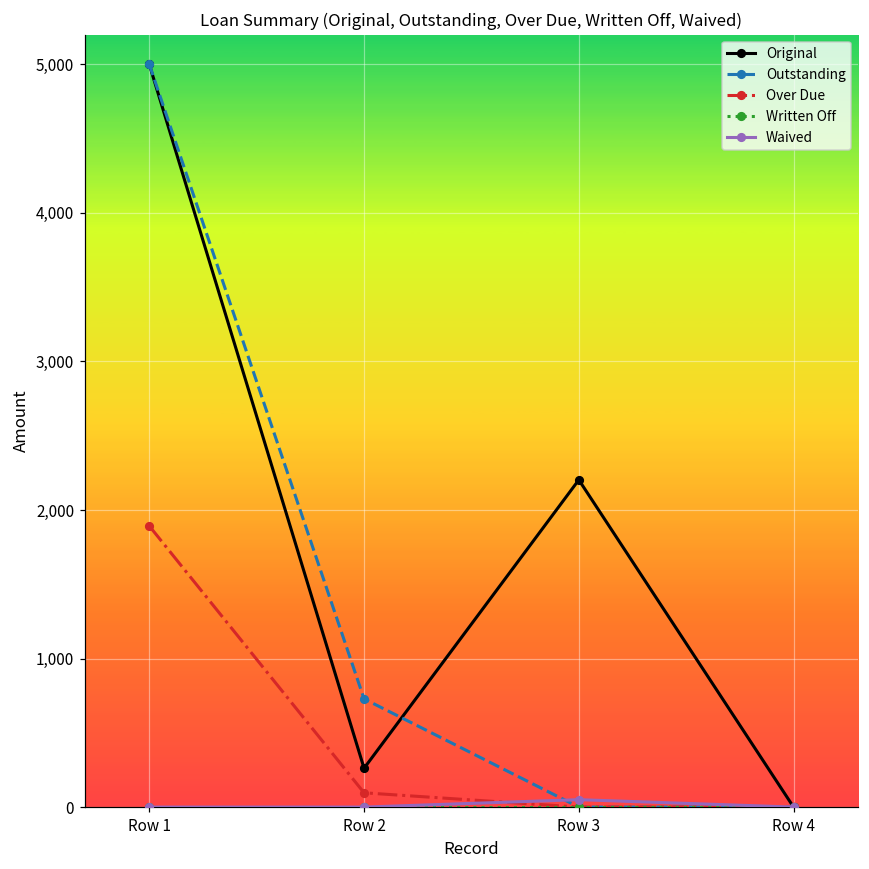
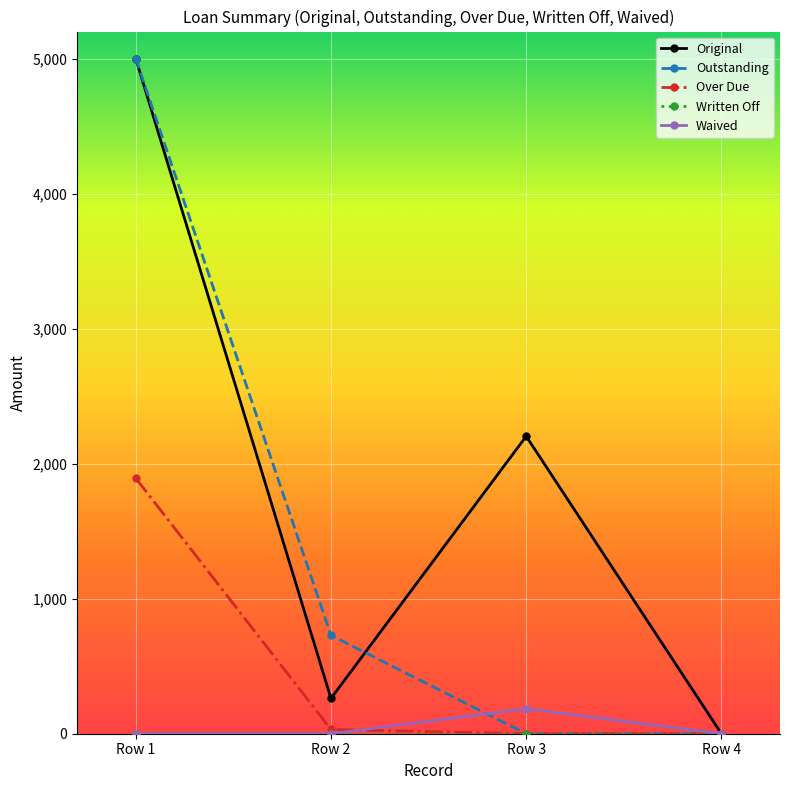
  {
    "Original": {
      "Row 2": "260",
      "Row 3": "2,200"
    },
    "Outstanding": {
      "Row 2": "730"
    },
    "Over Due": {
      "Row 1": "1,890",
-     "Row 2": "100"
+     "Row 2": "30"
    },
    "Waived": {
-     "Row 3": "50"
+     "Row 3": "190"
    }
  }
